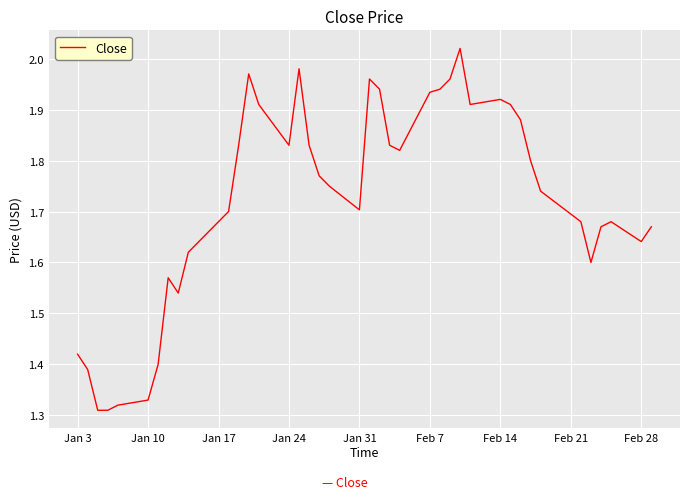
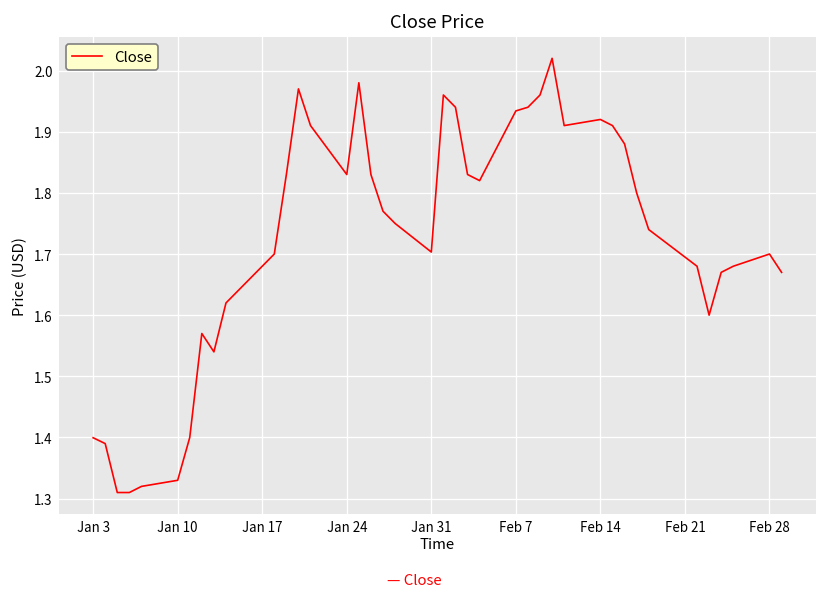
  {
-   "Jan 3": 1.42,
+   "Jan 3": 1.40,
    "Jan 10": 1.33,
    "Jan 24": 1.83,
    "Jan 31": 1.70,
    "Feb 7": 1.93,
    "Feb 14": 1.92,
-   "Feb 28": 1.64
+   "Feb 28": 1.70
  }
